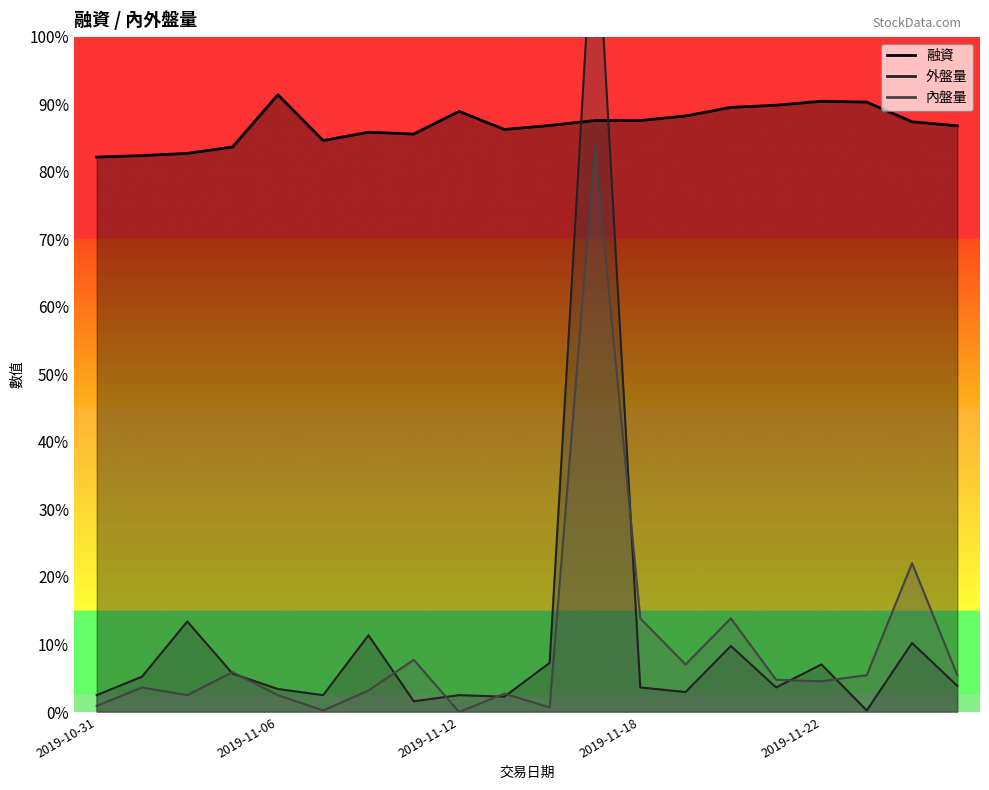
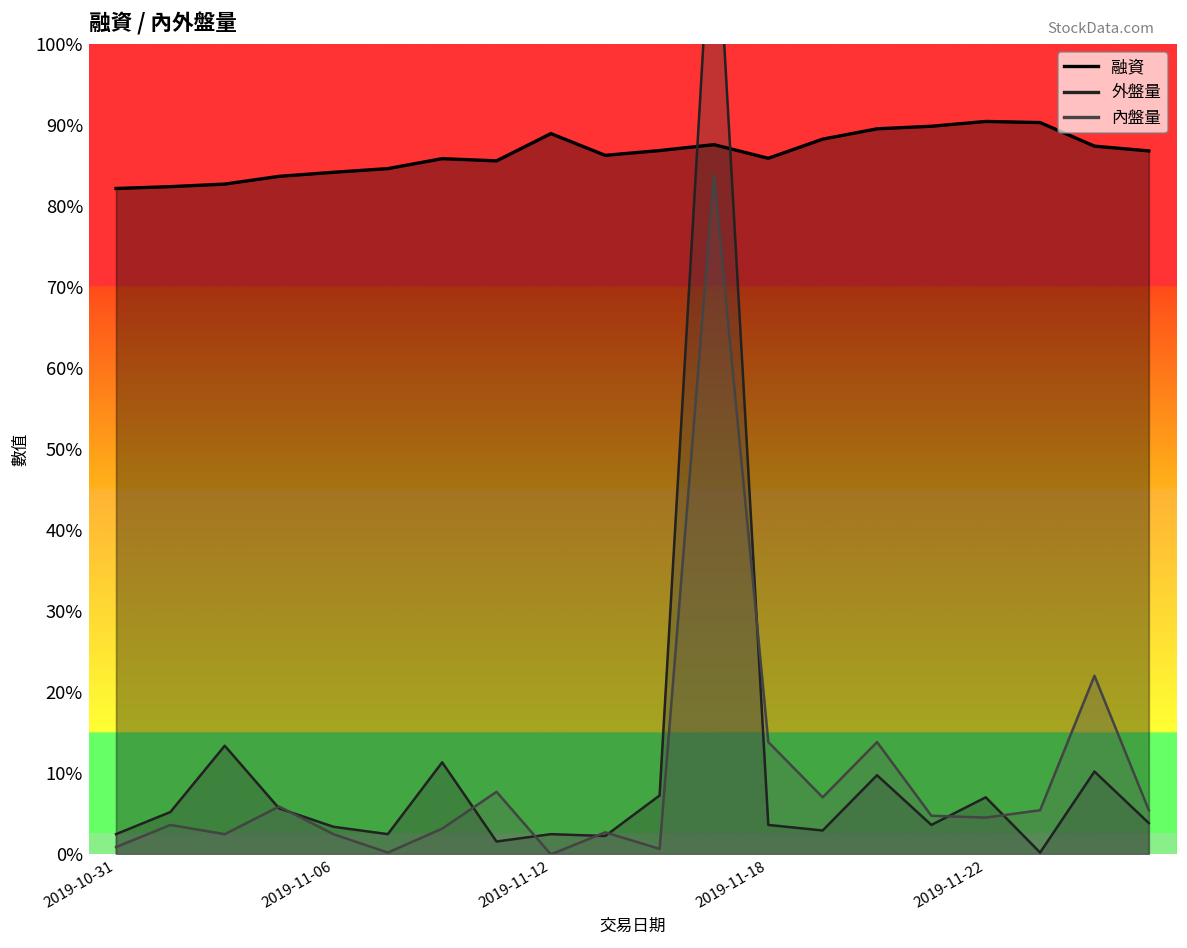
  {
    "融資": {
      "2019-10-31": "82%",
-     "2019-11-06": "91%",
+     "2019-11-06": "84%",
      "2019-11-12": "89%",
-     "2019-11-18": "88%",
+     "2019-11-18": "86%",
      "2019-11-22": "90%"
    }
  }
